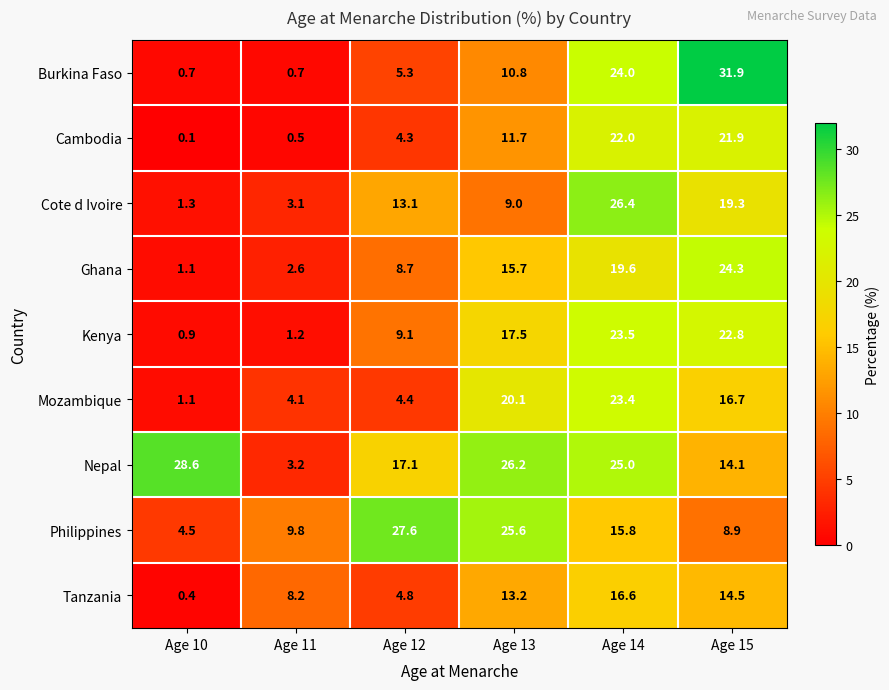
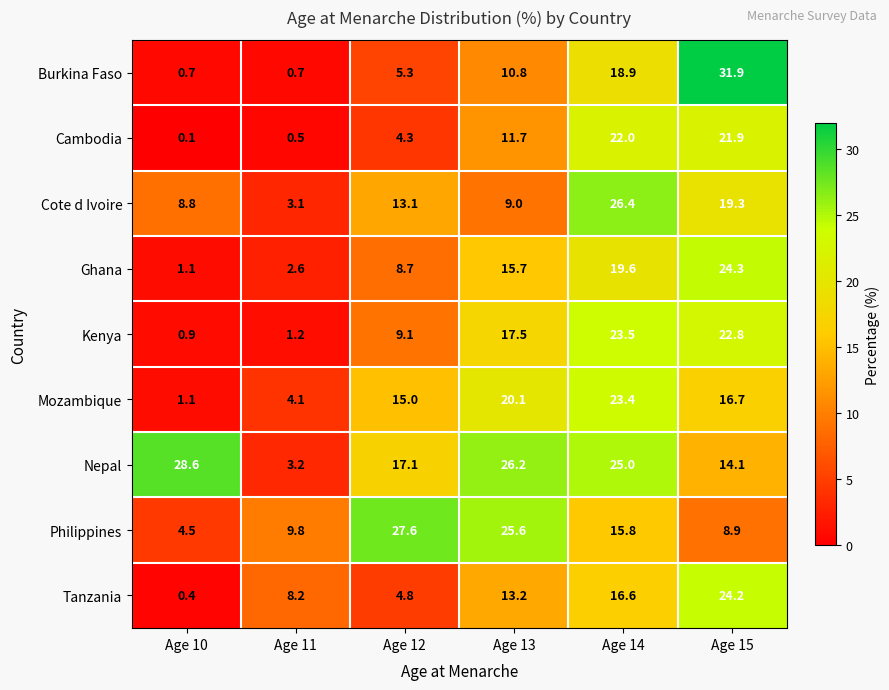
  {
    "Burkina Faso": {
      "Age 10": 0.7,
      "Age 11": 0.7,
      "Age 12": 5.3,
      "Age 13": 10.8,
-     "Age 14": 24.0,
+     "Age 14": 18.9,
      "Age 15": 31.9
    },
    "Cambodia": {
      "Age 10": 0.1,
      "Age 11": 0.5,
      "Age 12": 4.3,
      "Age 13": 11.7,
      "Age 14": 22.0,
      "Age 15": 21.9
    },
    "Cote d Ivoire": {
-     "Age 10": 1.3,
+     "Age 10": 8.8,
      "Age 11": 3.1,
      "Age 12": 13.1,
      "Age 13": 9.0,
      "Age 14": 26.4,
      "Age 15": 19.3
    },
    "Ghana": {
      "Age 10": 1.1,
      "Age 11": 2.6,
      "Age 12": 8.7,
      "Age 13": 15.7,
      "Age 14": 19.6,
      "Age 15": 24.3
    },
    "Kenya": {
      "Age 10": 0.9,
      "Age 11": 1.2,
      "Age 12": 9.1,
      "Age 13": 17.5,
      "Age 14": 23.5,
      "Age 15": 22.8
    },
    "Mozambique": {
      "Age 10": 1.1,
      "Age 11": 4.1,
-     "Age 12": 4.4,
+     "Age 12": 15.0,
      "Age 13": 20.1,
      "Age 14": 23.4,
      "Age 15": 16.7
    },
    "Nepal": {
      "Age 10": 28.6,
      "Age 11": 3.2,
      "Age 12": 17.1,
      "Age 13": 26.2,
      "Age 14": 25.0,
      "Age 15": 14.1
    },
    "Philippines": {
      "Age 10": 4.5,
      "Age 11": 9.8,
      "Age 12": 27.6,
      "Age 13": 25.6,
      "Age 14": 15.8,
      "Age 15": 8.9
    },
    "Tanzania": {
      "Age 10": 0.4,
      "Age 11": 8.2,
      "Age 12": 4.8,
      "Age 13": 13.2,
      "Age 14": 16.6,
-     "Age 15": 14.5
+     "Age 15": 24.2
    }
  }
